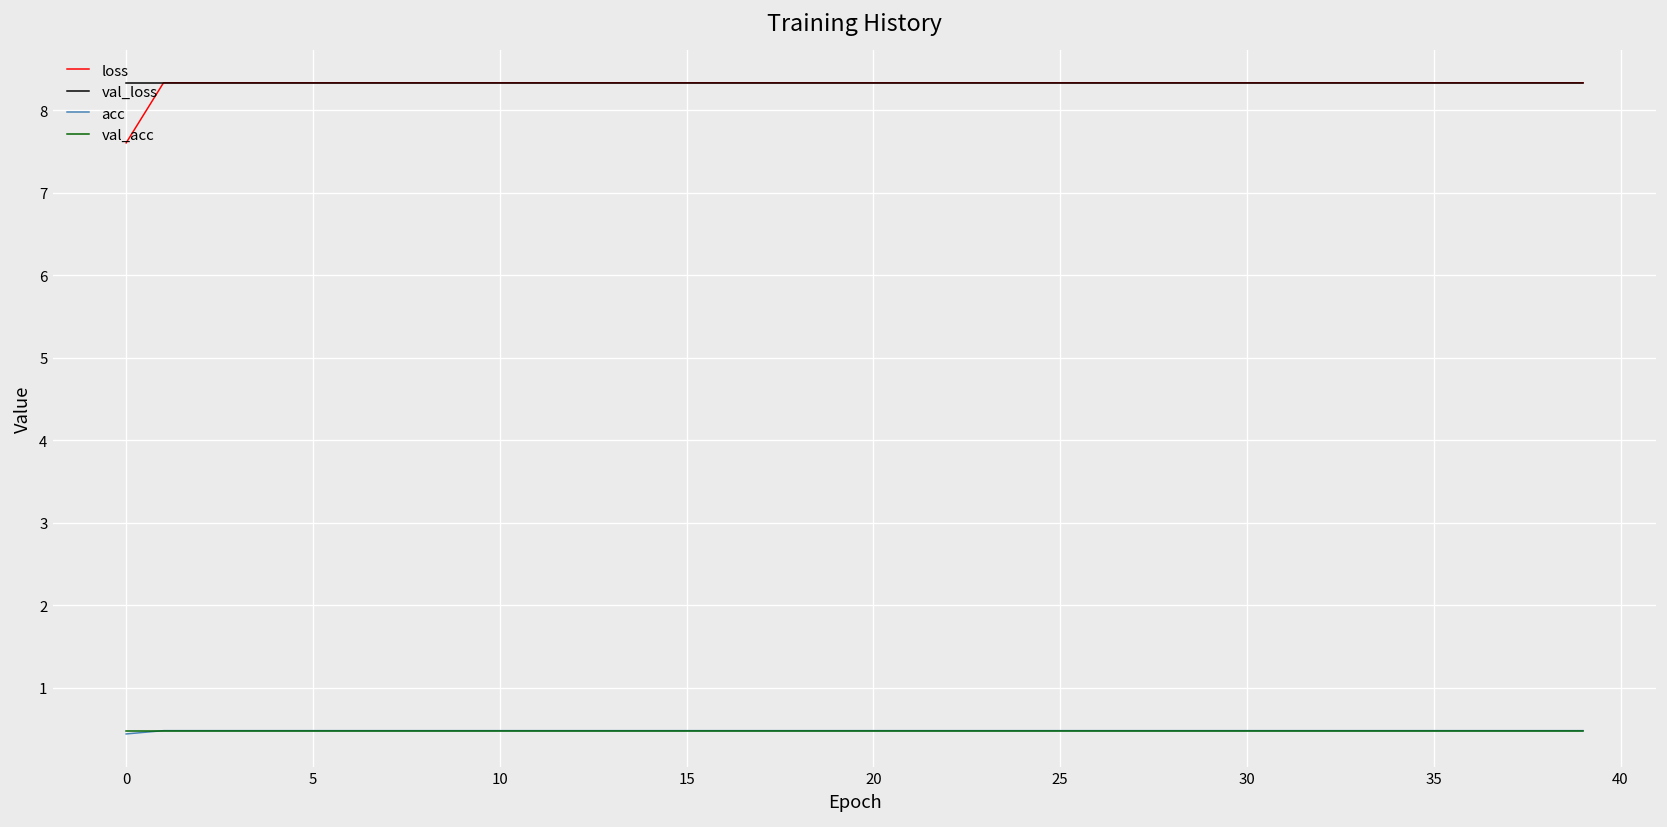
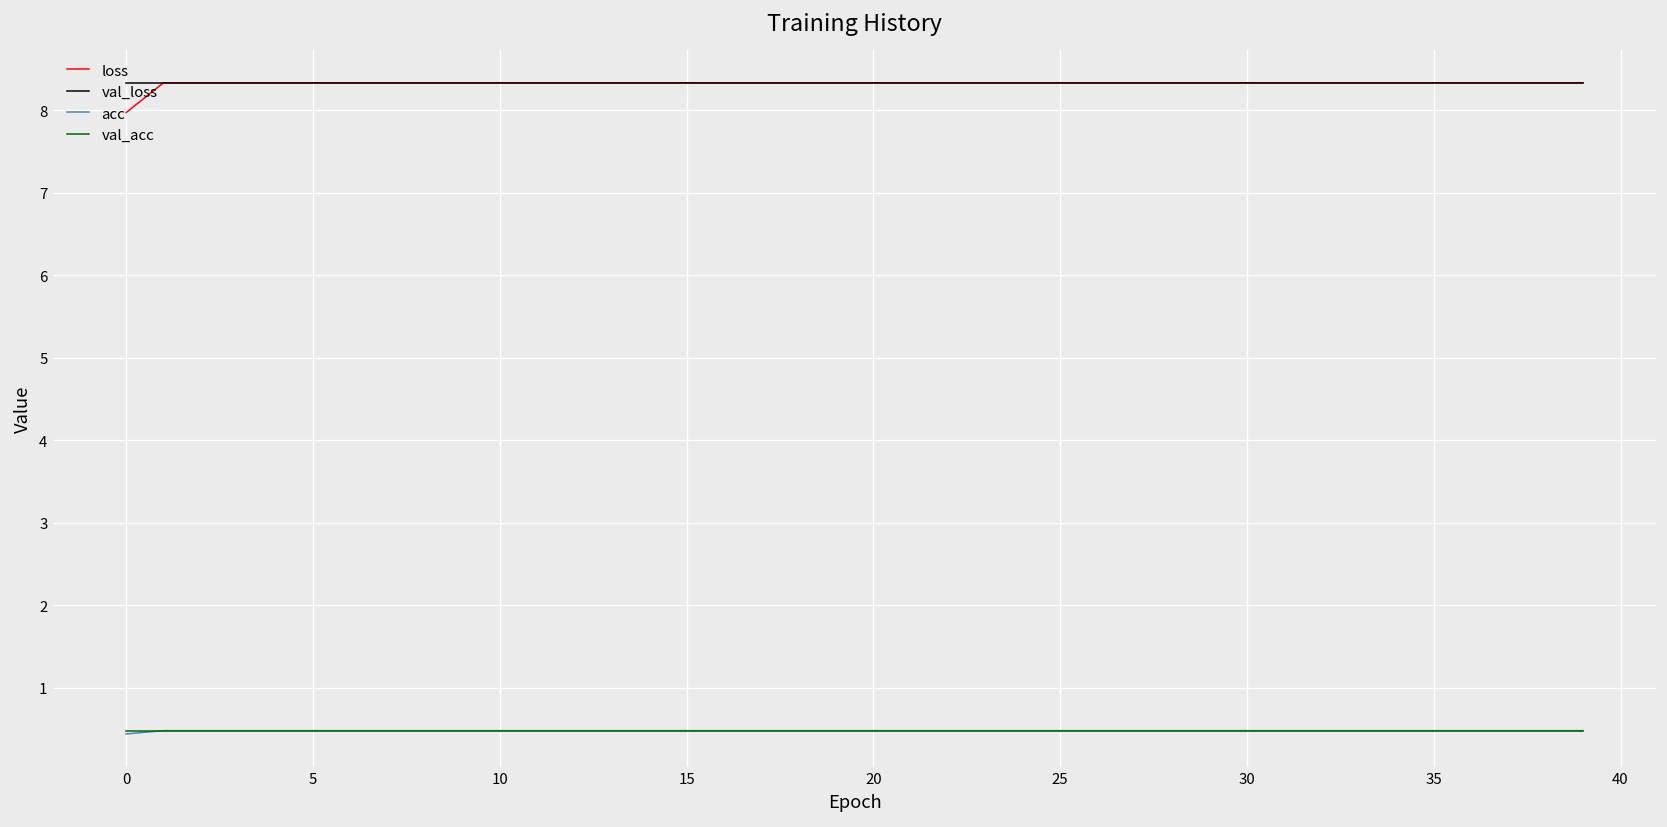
  {
    "loss": {
-     "0": 7.6
+     "0": 8.0
    },
    "val_loss": {
      "0": 8.3
    },
    "acc": {
      "0": 0.4
    },
    "val_acc": {
      "0": 0.5
    }
  }
